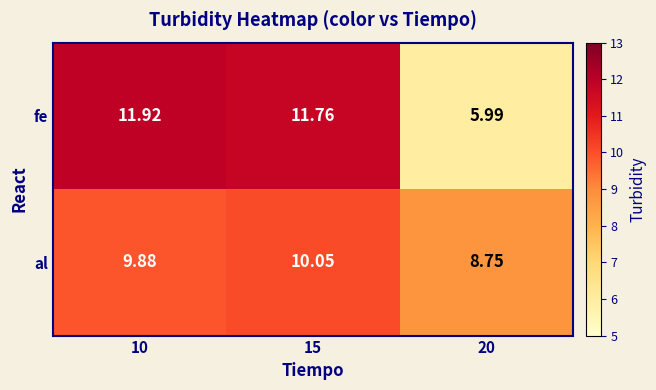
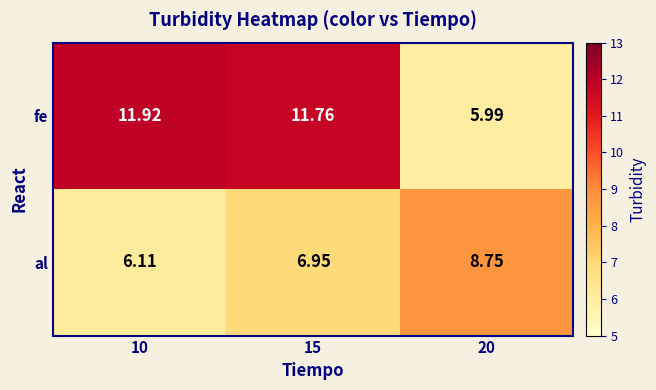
  {
    "fe": {
      "10": 11.92,
      "15": 11.76,
      "20": 5.99
    },
    "al": {
-     "10": 9.88,
-     "15": 10.05,
+     "10": 6.11,
+     "15": 6.95,
      "20": 8.75
    }
  }
